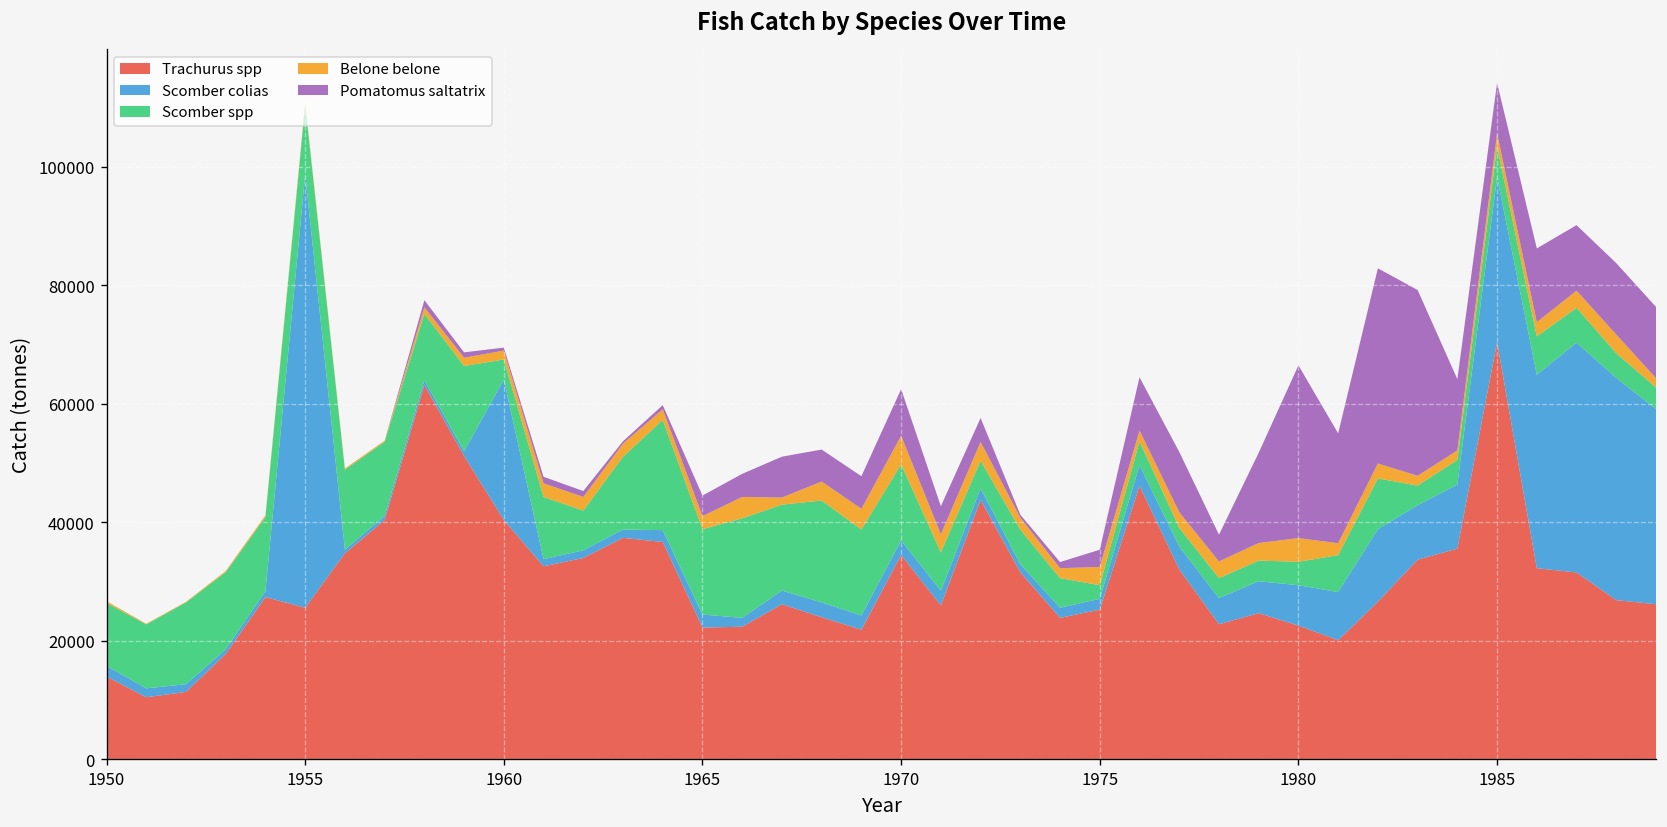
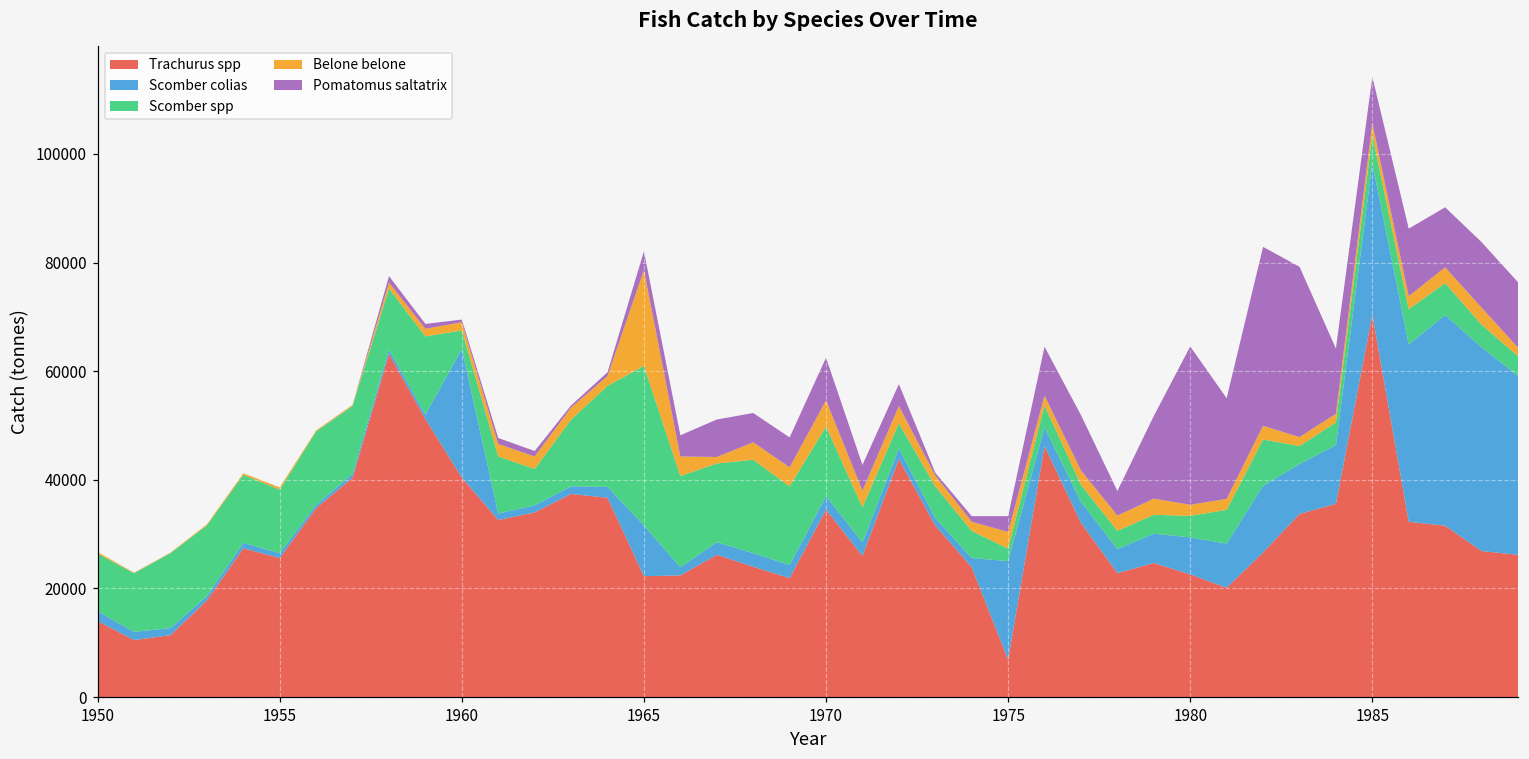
  {
    "Trachurus spp": {
      "1950": 14000,
      "1955": 26000,
      "1960": 40000,
      "1965": 22000,
      "1970": 35000,
-     "1975": 25000,
+     "1975": 7000,
      "1980": 23000,
      "1985": 70000
    },
    "Scomber colias": {
      "1950": 2000,
-     "1955": 73000,
+     "1955": 1000,
      "1960": 24000,
-     "1965": 2000,
+     "1965": 9000,
      "1970": 2000,
-     "1975": 2000,
+     "1975": 18000,
      "1980": 7000,
      "1985": 28000
    },
    "Scomber spp": {
      "1960": 3000,
-     "1965": 14000,
+     "1965": 29000,
      "1970": 13000,
      "1975": 2000,
      "1980": 4000,
      "1985": 5000
    },
    "Belone belone": {
-     "1965": 2000,
+     "1965": 18000,
      "1970": 5000,
      "1975": 3000,
-     "1980": 4000,
+     "1980": 2000,
      "1985": 2000
    },
    "Pomatomus saltatrix": {
      "1965": 3000,
      "1970": 8000,
      "1975": 3000,
      "1980": 29000,
      "1985": 9000
    }
  }
